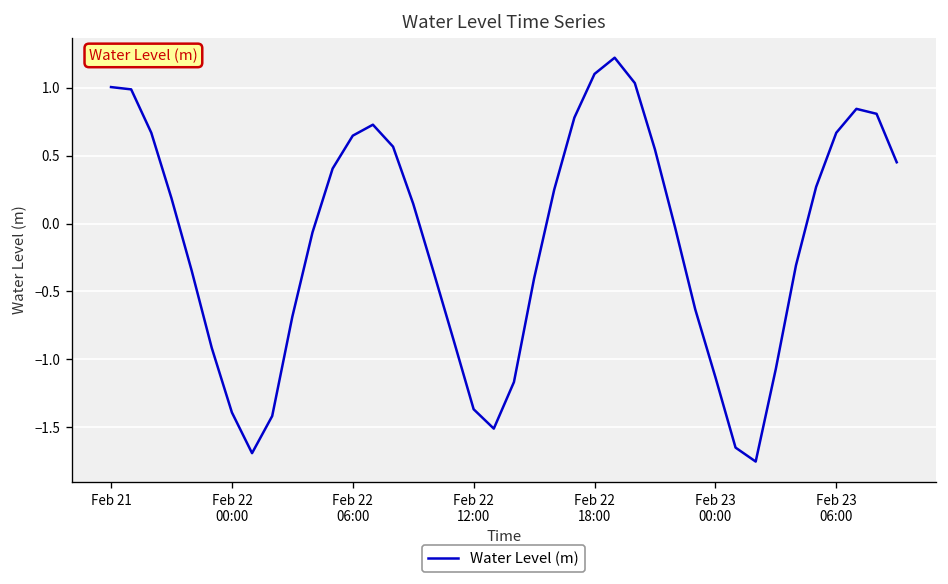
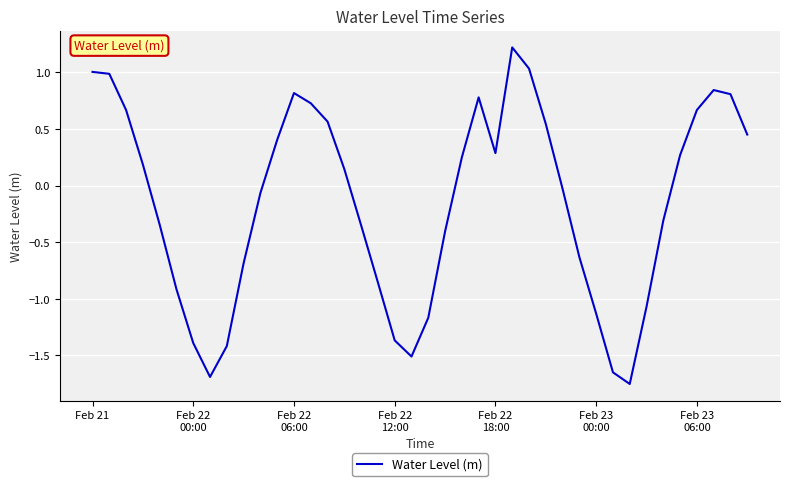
  {
    "Feb 21": 1.00,
    "Feb 22 00:00": -1.39,
-   "Feb 22 06:00": 0.65,
+   "Feb 22 06:00": 0.82,
    "Feb 22 12:00": -1.37,
-   "Feb 22 18:00": 1.10,
+   "Feb 22 18:00": 0.29,
    "Feb 23 00:00": -1.13,
    "Feb 23 06:00": 0.67
  }
